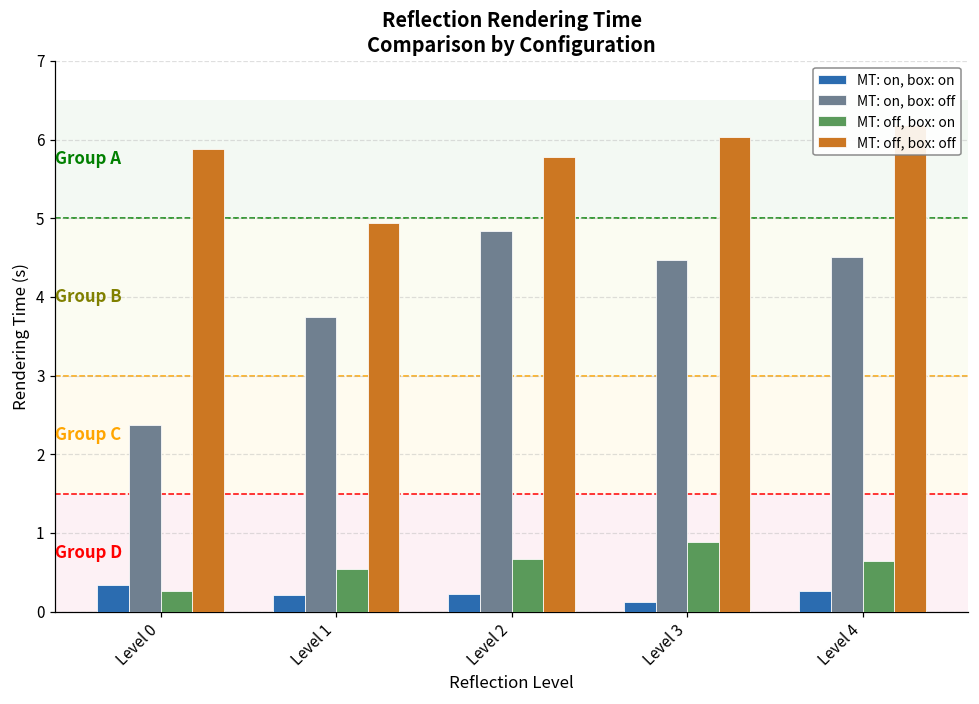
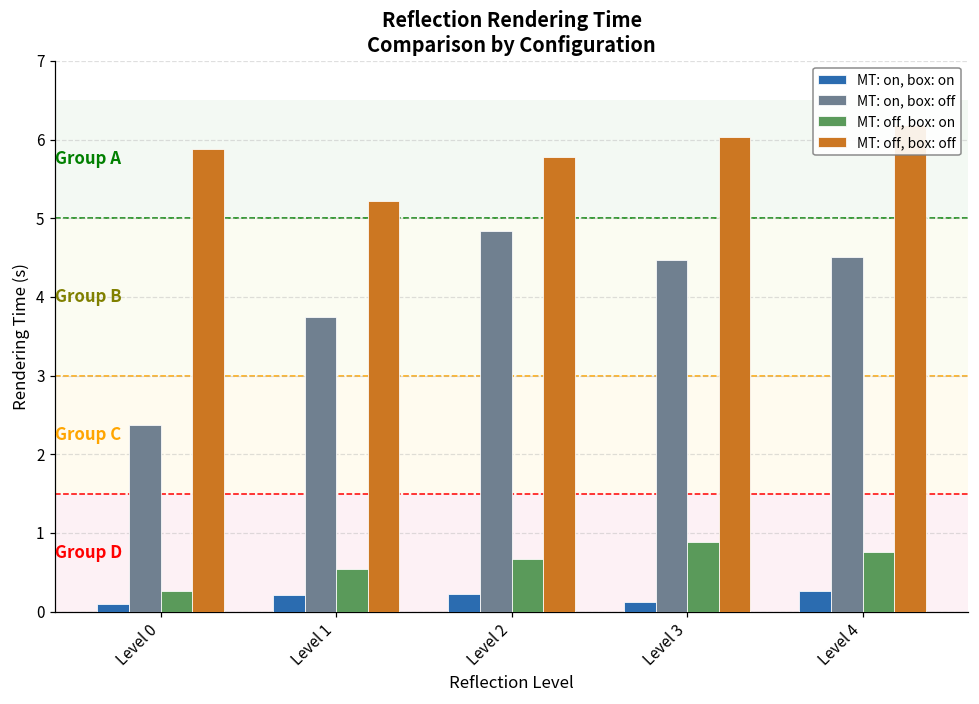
  {
    "MT: on, box: on": {
-     "Level 0": 0.3,
+     "Level 0": 0.1,
      "Level 1": 0.2,
      "Level 2": 0.2,
      "Level 3": 0.1,
      "Level 4": 0.3
    },
    "MT: on, box: off": {
      "Level 0": 2.4,
      "Level 1": 3.8,
      "Level 2": 4.8,
      "Level 3": 4.5,
      "Level 4": 4.5
    },
    "MT: off, box: on": {
      "Level 0": 0.3,
      "Level 1": 0.5,
      "Level 2": 0.7,
      "Level 3": 0.9,
-     "Level 4": 0.6
+     "Level 4": 0.8
    },
    "MT: off, box: off": {
      "Level 0": 5.9,
-     "Level 1": 4.9,
+     "Level 1": 5.2,
      "Level 2": 5.8,
      "Level 3": 6.0
    }
  }
